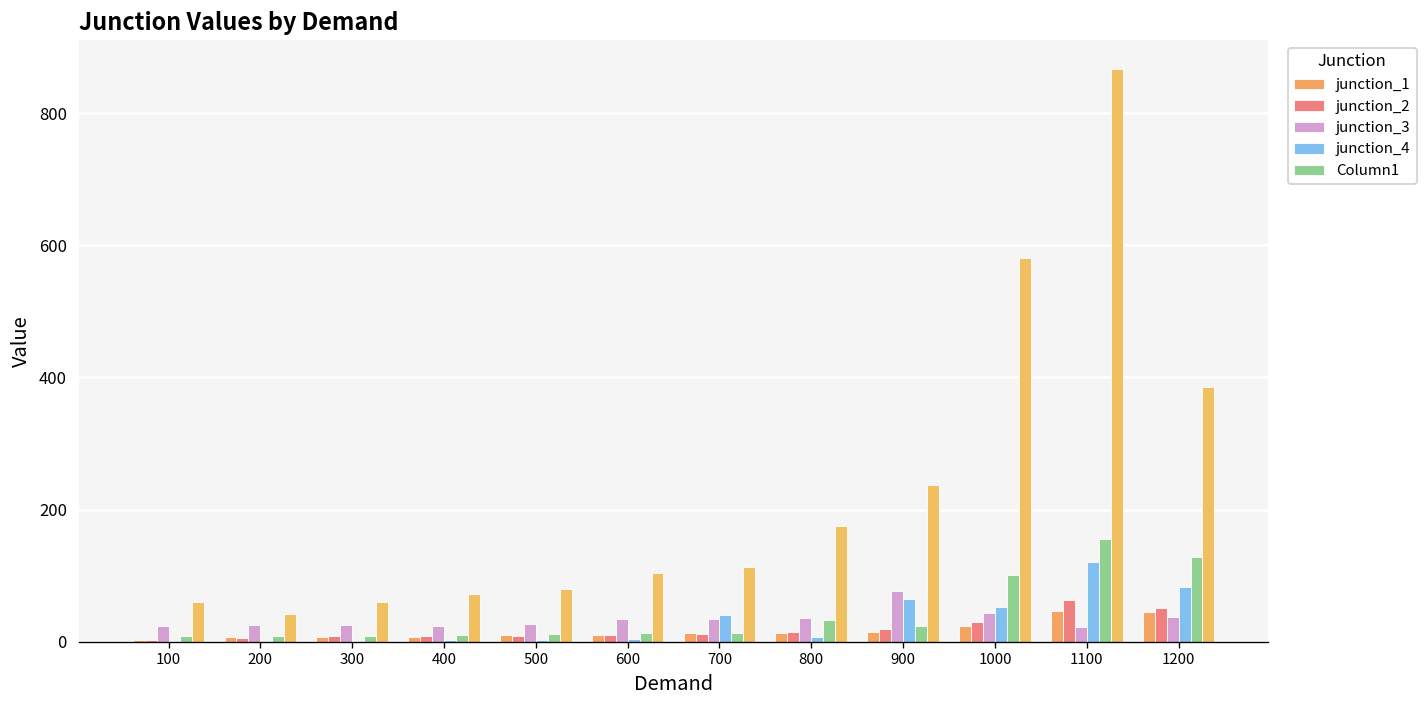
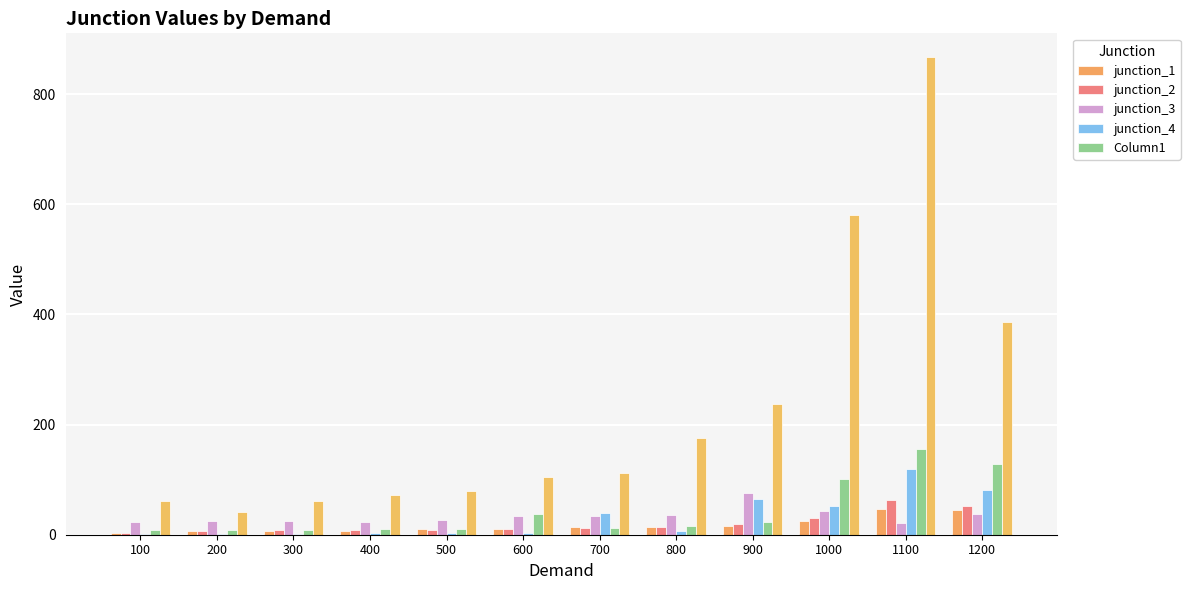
  {
    "junction_3": {
      "100": 20,
      "200": 30,
      "300": 30,
      "400": 20,
      "500": 30,
      "600": 30,
      "700": 30,
      "800": 40,
      "900": 80,
      "1000": 40,
      "1100": 20,
      "1200": 40
    },
    "junction_4": {
      "700": 40,
      "800": 10,
      "900": 70,
      "1000": 50,
      "1100": 120,
      "1200": 80
    },
    "Column1": {
      "100": 10,
      "200": 10,
      "300": 10,
      "400": 10,
      "500": 10,
-     "600": 10,
+     "600": 40,
      "700": 10,
-     "800": 30,
+     "800": 20,
      "900": 20,
      "1000": 100,
      "1100": 160,
      "1200": 130
    }
  }
